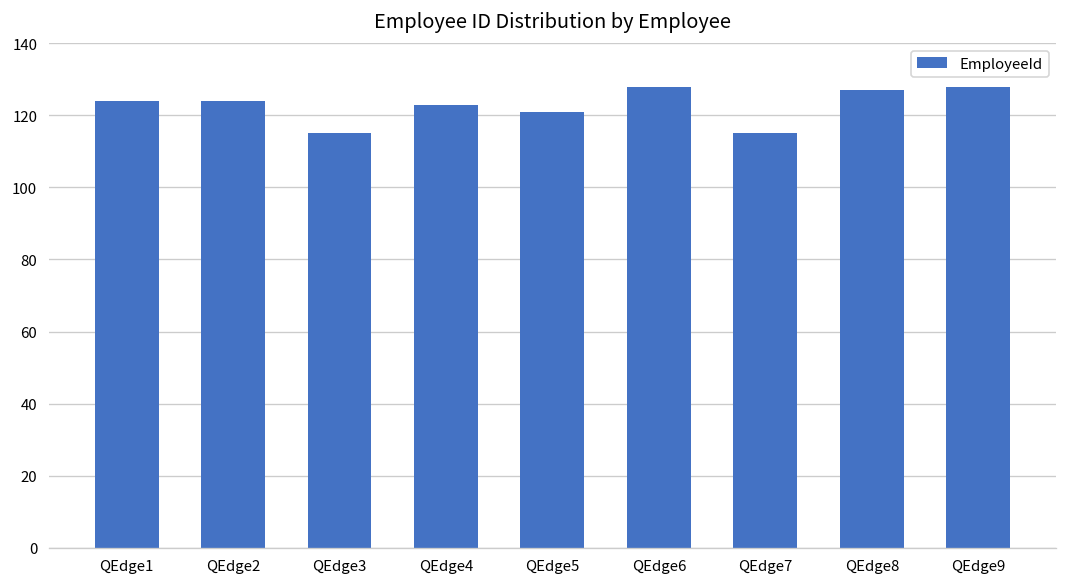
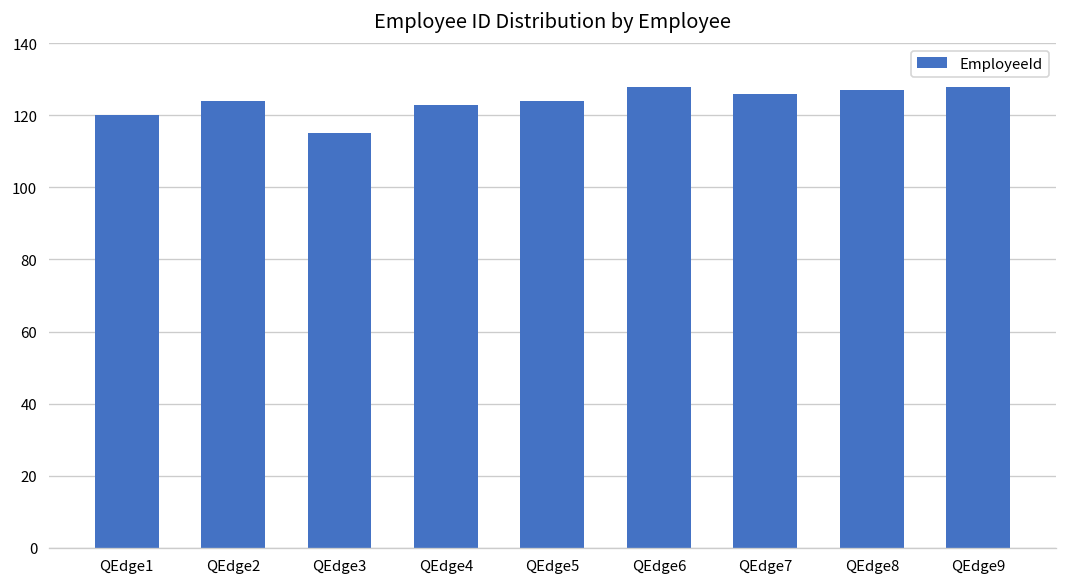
  {
-   "QEdge1": 124,
+   "QEdge1": 120,
    "QEdge2": 124,
    "QEdge3": 115,
    "QEdge4": 123,
-   "QEdge5": 121,
+   "QEdge5": 124,
    "QEdge6": 128,
-   "QEdge7": 115,
+   "QEdge7": 126,
    "QEdge8": 127,
    "QEdge9": 128
  }
